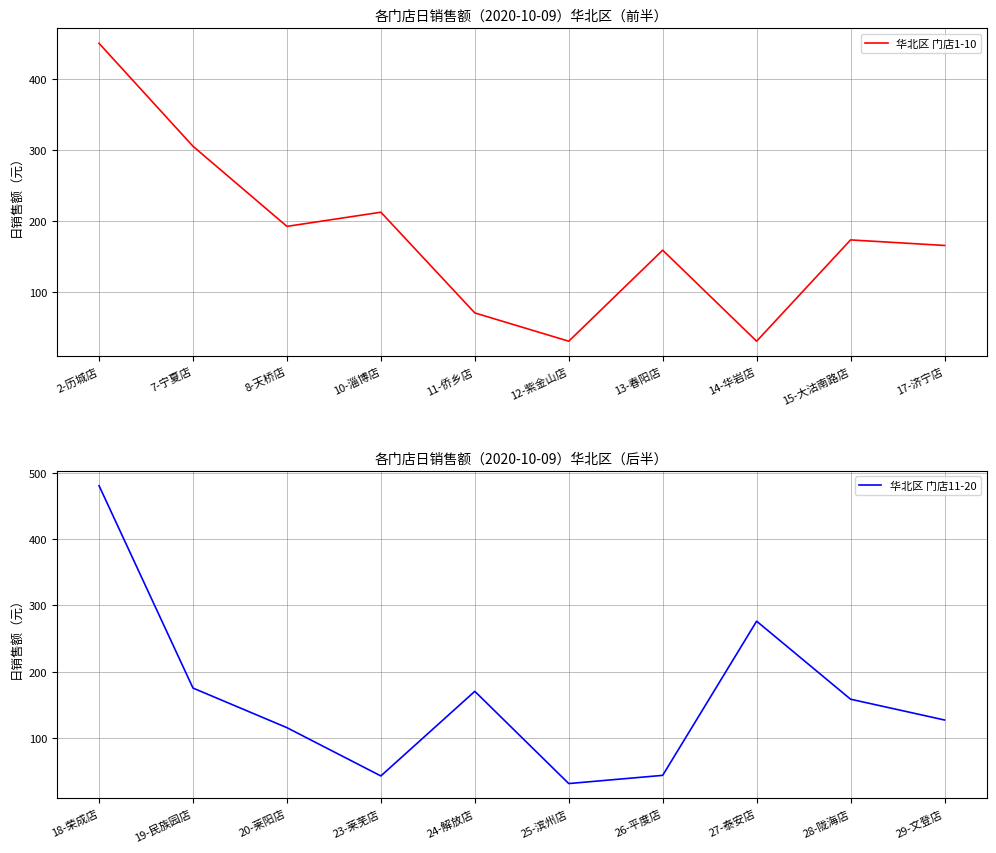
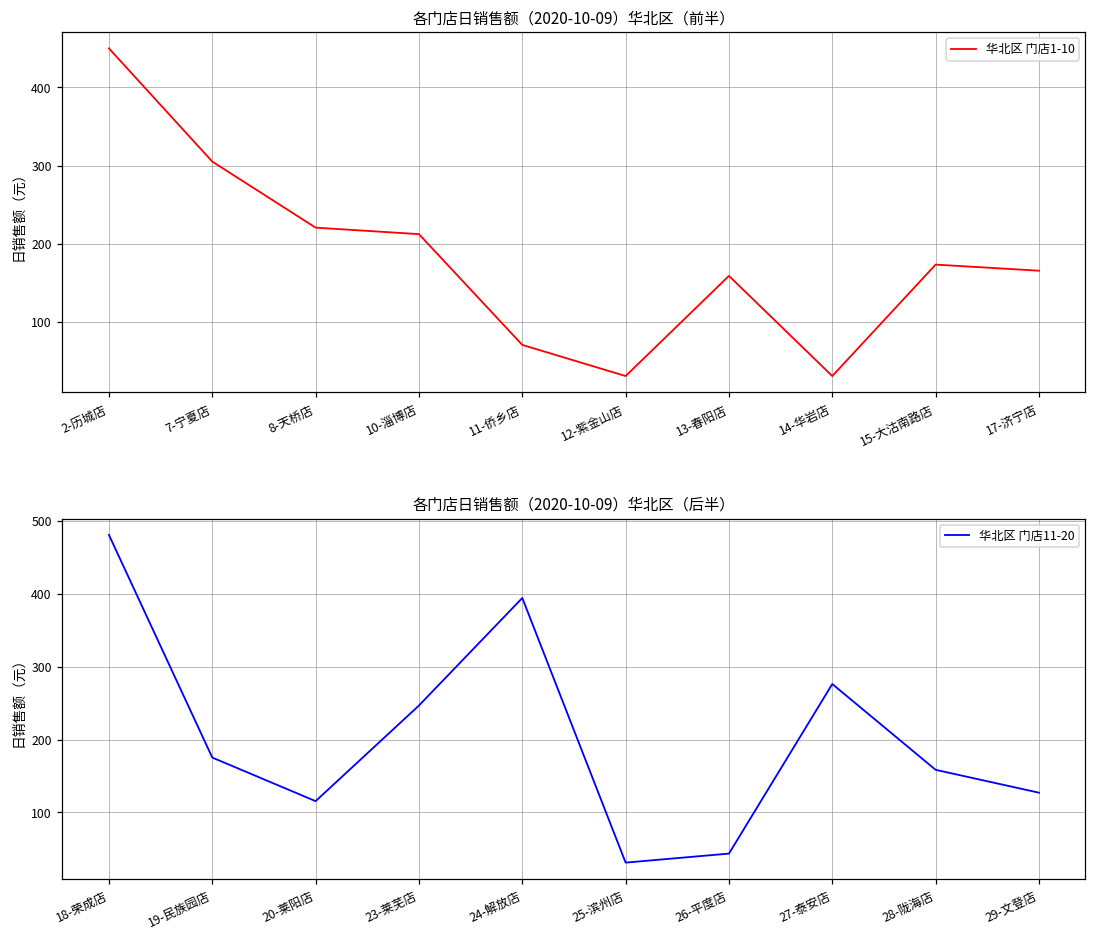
  {
    "各门店日销售额（2020-10-09）华北区（前半）": {
      "2-历城店": 450,
      "7-宁夏店": 310,
-     "8-天桥店": 190,
+     "8-天桥店": 220,
      "10-淄博店": 210,
      "11-侨乡店": 70,
      "12-紫金山店": 30,
      "13-春阳店": 160,
      "14-华岩店": 30,
      "15-大沽南路店": 170,
      "17-济宁店": 170
    },
    "各门店日销售额（2020-10-09）华北区（后半）": {
      "18-荣成店": 480,
      "19-民族园店": 180,
      "20-莱阳店": 120,
-     "23-莱芜店": 40,
-     "24-解放店": 170,
+     "23-莱芜店": 250,
+     "24-解放店": 390,
      "25-滨州店": 30,
      "26-平度店": 40,
      "27-泰安店": 280,
      "28-陇海店": 160,
      "29-文登店": 130
    }
  }
